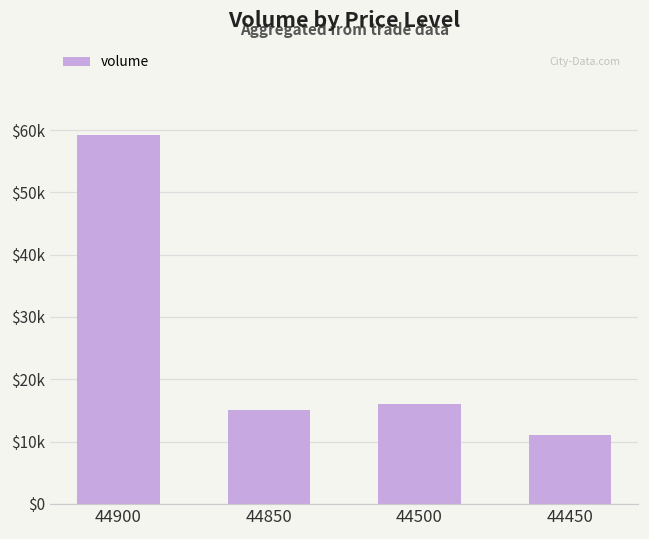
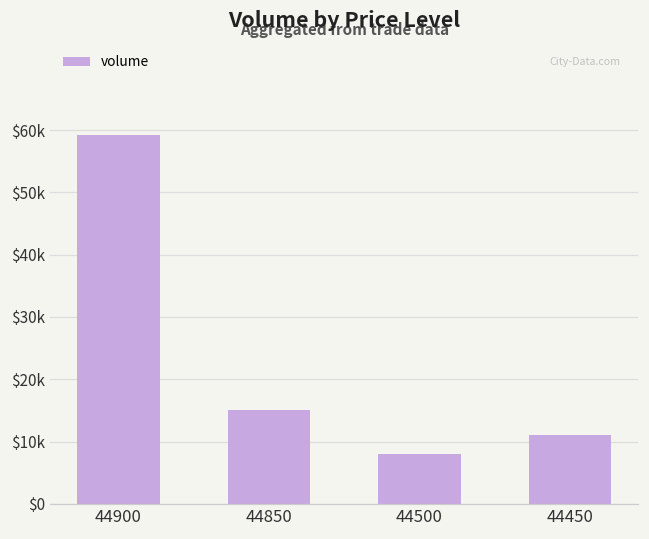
  {
    "44900": "$59000",
    "44850": "$15000",
-   "44500": "$16000",
+   "44500": "$8000",
    "44450": "$11000"
  }
